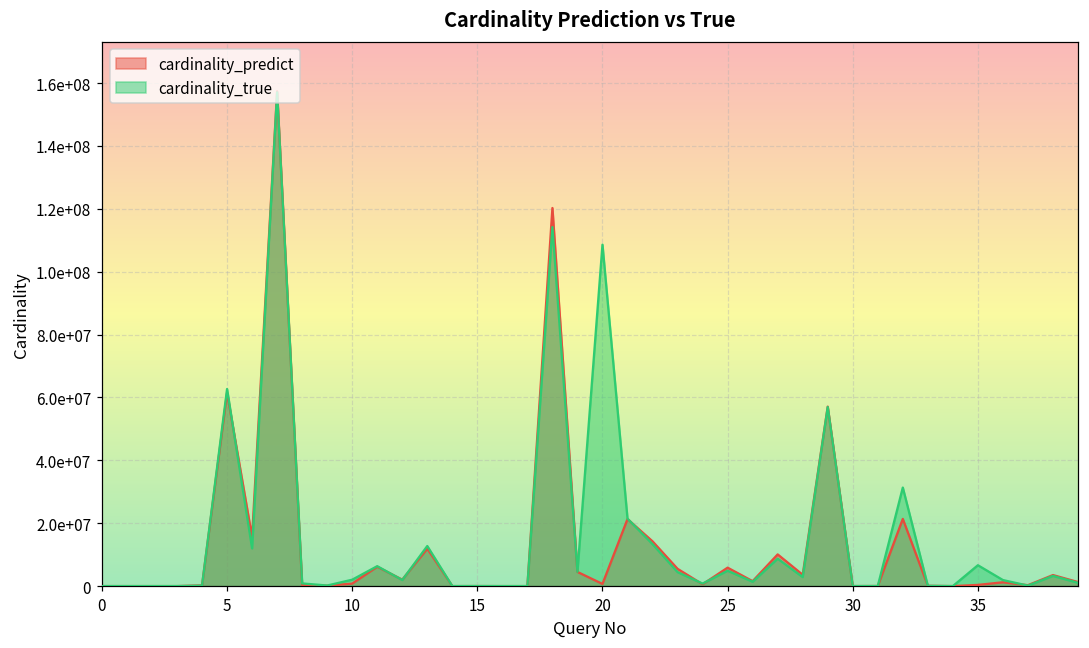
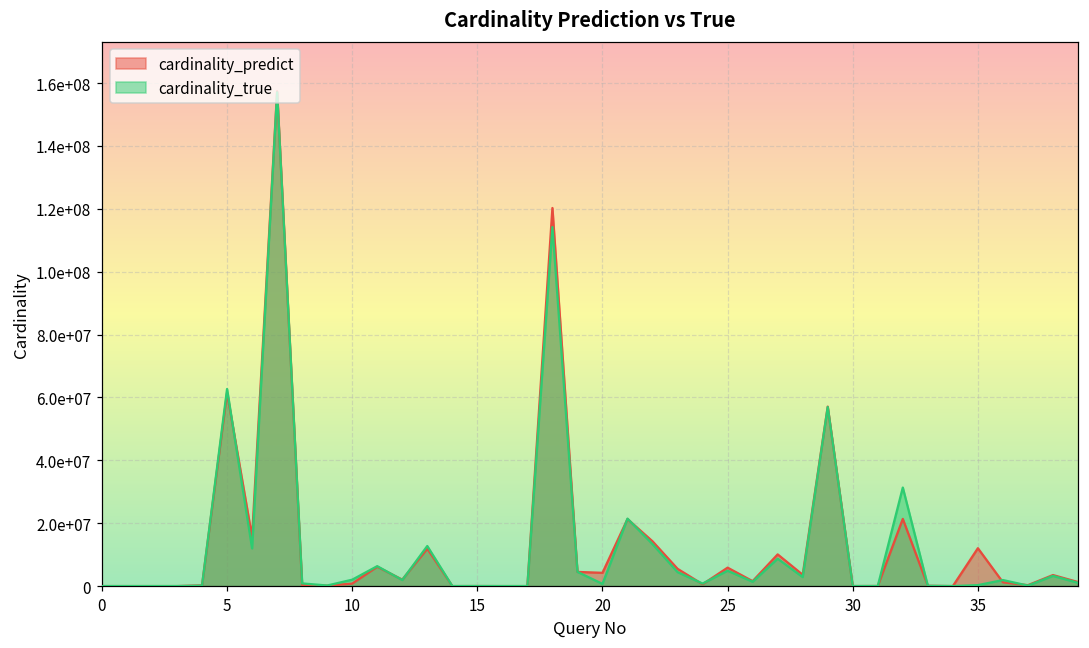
  {
    "cardinality_predict": {
      "5": 61000000,
      "10": 1000000,
-     "20": 1000000,
+     "20": 4000000,
      "25": 6000000,
-     "35": 0
+     "35": 12000000
    },
    "cardinality_true": {
      "5": 63000000,
      "10": 2000000,
-     "20": 109000000,
+     "20": 1000000,
      "25": 5000000,
-     "35": 7000000
+     "35": 0
    }
  }
